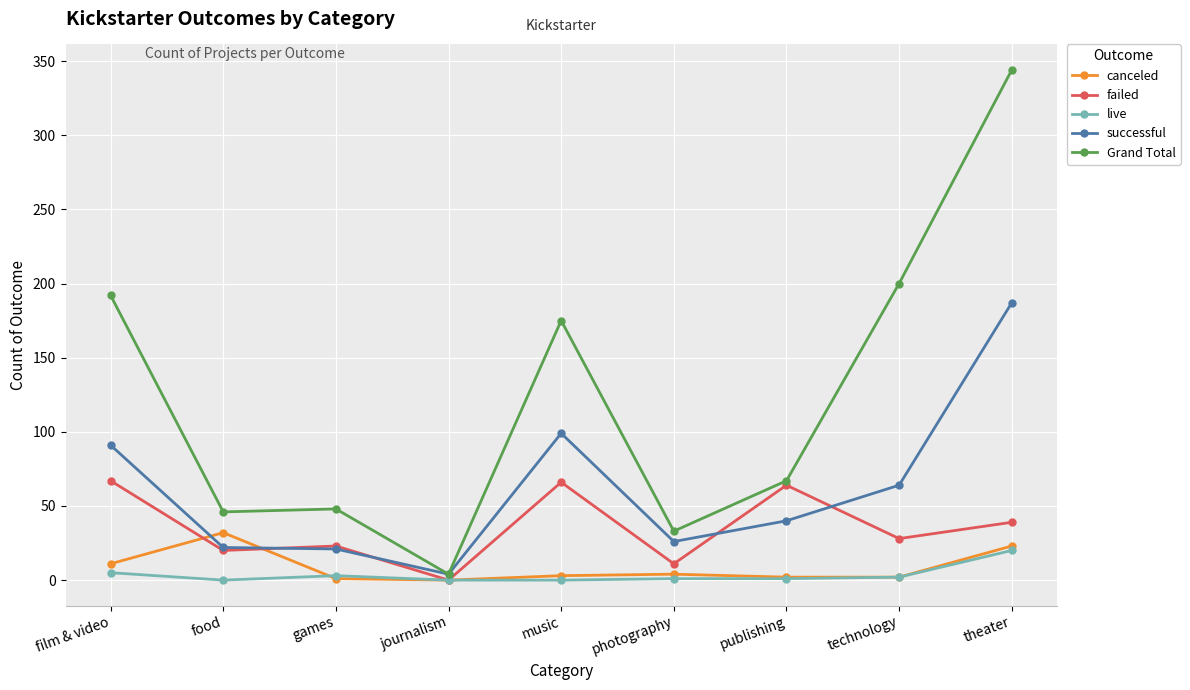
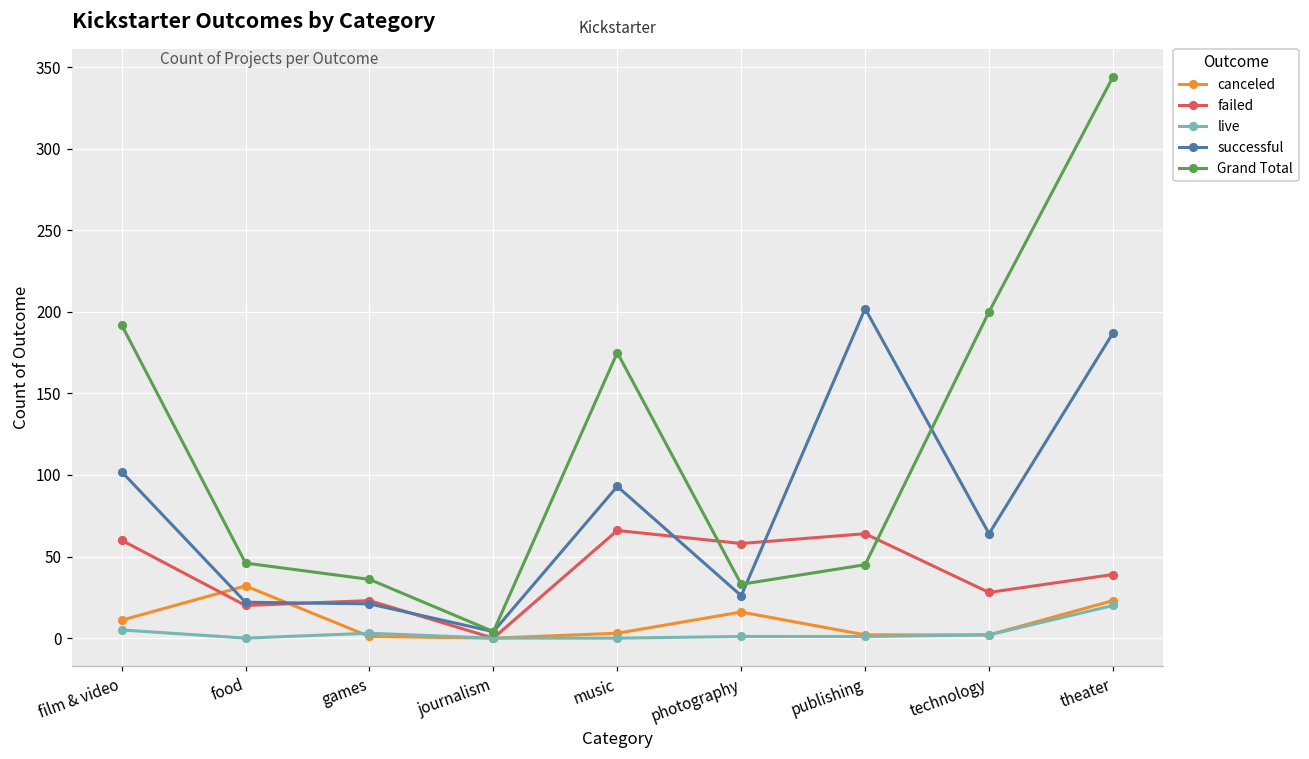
  {
    "canceled": {
      "film & video": 11,
      "food": 32,
      "games": 1,
      "music": 3,
-     "photography": 4,
+     "photography": 16,
      "theater": 23
    },
    "failed": {
-     "film & video": 67,
+     "film & video": 60,
      "food": 20,
      "games": 23,
      "music": 66,
-     "photography": 11,
+     "photography": 58,
      "publishing": 64,
      "technology": 28,
      "theater": 39
    },
    "live": {
      "film & video": 5,
      "food": 0,
      "games": 3,
      "music": 0,
      "photography": 1,
      "theater": 20
    },
    "successful": {
-     "film & video": 91,
+     "film & video": 102,
      "food": 22,
      "games": 21,
-     "music": 99,
+     "music": 93,
      "photography": 26,
-     "publishing": 40,
+     "publishing": 202,
      "technology": 64,
      "theater": 187
    },
    "Grand Total": {
      "film & video": 192,
      "food": 46,
-     "games": 48,
+     "games": 36,
      "music": 175,
      "photography": 33,
-     "publishing": 67,
+     "publishing": 45,
      "technology": 200,
      "theater": 344
    }
  }
